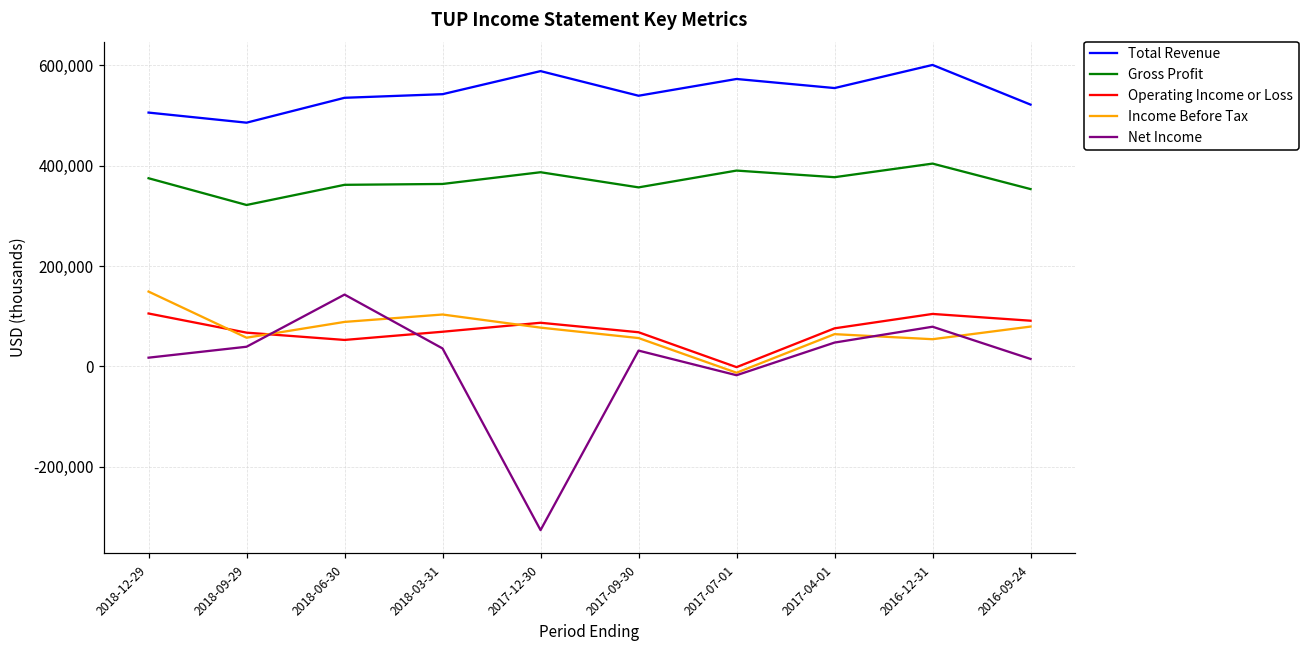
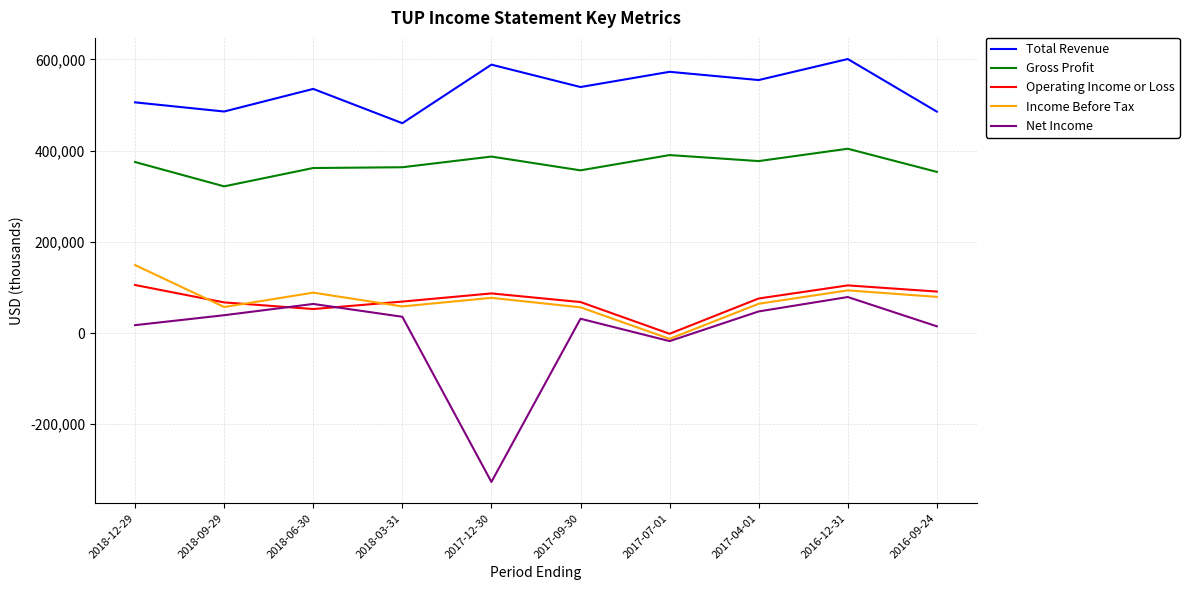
  {
    "Total Revenue": {
      "2018-12-29": "510,000",
      "2018-09-29": "490,000",
      "2018-06-30": "540,000",
-     "2018-03-31": "540,000",
+     "2018-03-31": "460,000",
      "2017-12-30": "590,000",
      "2017-09-30": "540,000",
      "2017-07-01": "570,000",
      "2017-04-01": "550,000",
      "2016-12-31": "600,000",
-     "2016-09-24": "520,000"
+     "2016-09-24": "490,000"
    },
    "Gross Profit": {
      "2018-12-29": "380,000",
      "2018-09-29": "320,000",
      "2018-06-30": "360,000",
      "2018-03-31": "360,000",
      "2017-12-30": "390,000",
      "2017-09-30": "360,000",
      "2017-07-01": "390,000",
      "2017-04-01": "380,000",
      "2016-12-31": "400,000",
      "2016-09-24": "350,000"
    },
    "Operating Income or Loss": {
      "2018-12-29": "110,000",
      "2018-09-29": "70,000",
      "2018-06-30": "50,000",
      "2018-03-31": "70,000",
      "2017-12-30": "90,000",
      "2017-09-30": "70,000",
      "2017-07-01": "0",
      "2017-04-01": "80,000",
      "2016-12-31": "100,000",
      "2016-09-24": "90,000"
    },
    "Income Before Tax": {
      "2018-12-29": "150,000",
      "2018-09-29": "60,000",
      "2018-06-30": "90,000",
-     "2018-03-31": "100,000",
+     "2018-03-31": "60,000",
      "2017-12-30": "80,000",
      "2017-09-30": "60,000",
      "2017-04-01": "60,000",
-     "2016-12-31": "50,000",
+     "2016-12-31": "90,000",
      "2016-09-24": "80,000"
    },
    "Net Income": {
      "2018-12-29": "20,000",
      "2018-09-29": "40,000",
-     "2018-06-30": "140,000",
+     "2018-06-30": "60,000",
      "2018-03-31": "40,000",
      "2017-12-30": "-330,000",
      "2017-09-30": "30,000",
      "2017-04-01": "50,000",
      "2016-12-31": "80,000",
      "2016-09-24": "10,000"
    }
  }
